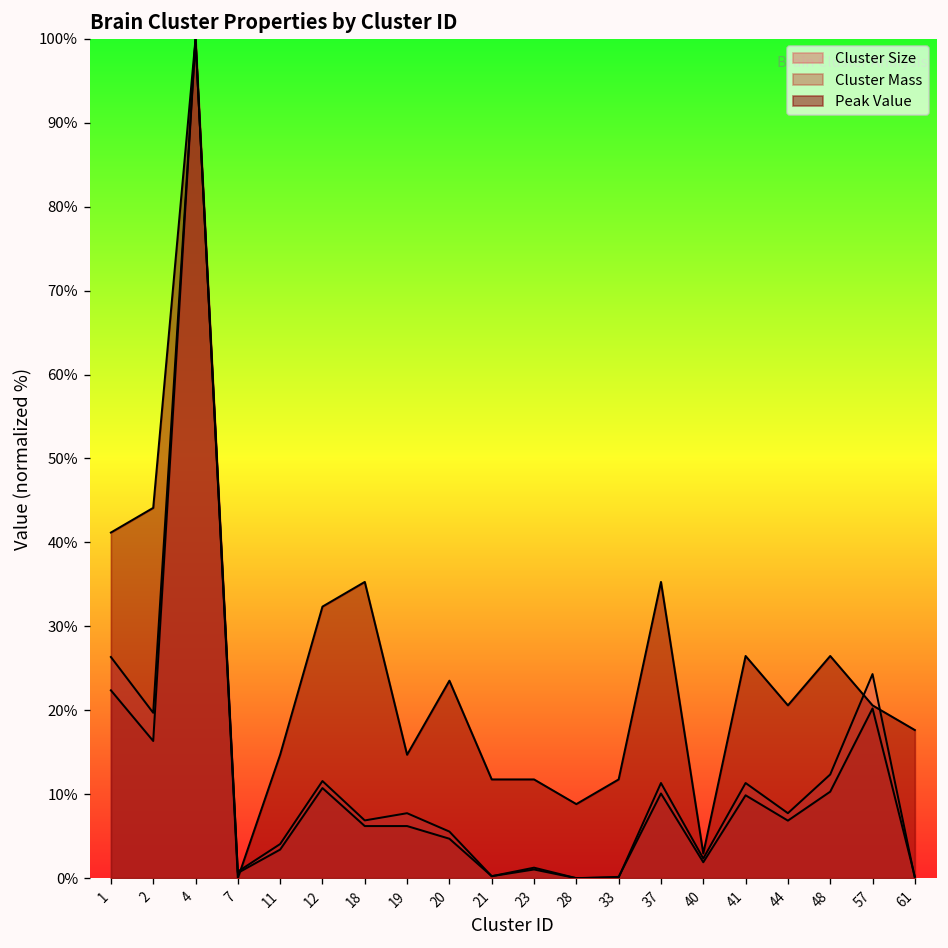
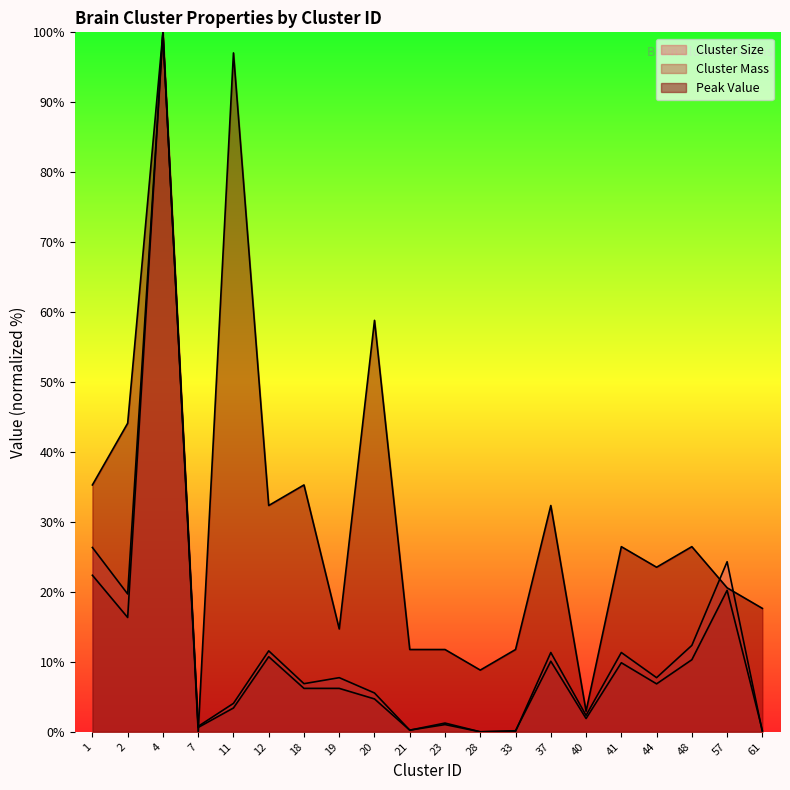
  {
    "Peak Value": {
-     "1": "41%",
+     "1": "35%",
      "2": "44%",
      "7": "0%",
-     "11": "15%",
+     "11": "97%",
      "12": "32%",
      "18": "35%",
      "19": "15%",
-     "20": "24%",
+     "20": "59%",
      "21": "12%",
      "23": "12%",
      "28": "9%",
      "33": "12%",
-     "37": "35%",
+     "37": "32%",
      "40": "3%",
      "41": "26%",
-     "44": "21%",
+     "44": "24%",
      "48": "26%",
      "61": "18%"
    }
  }
